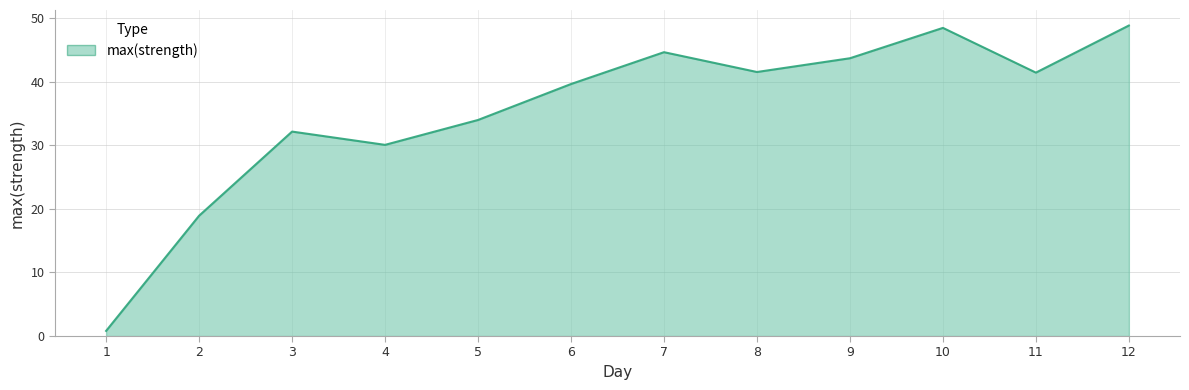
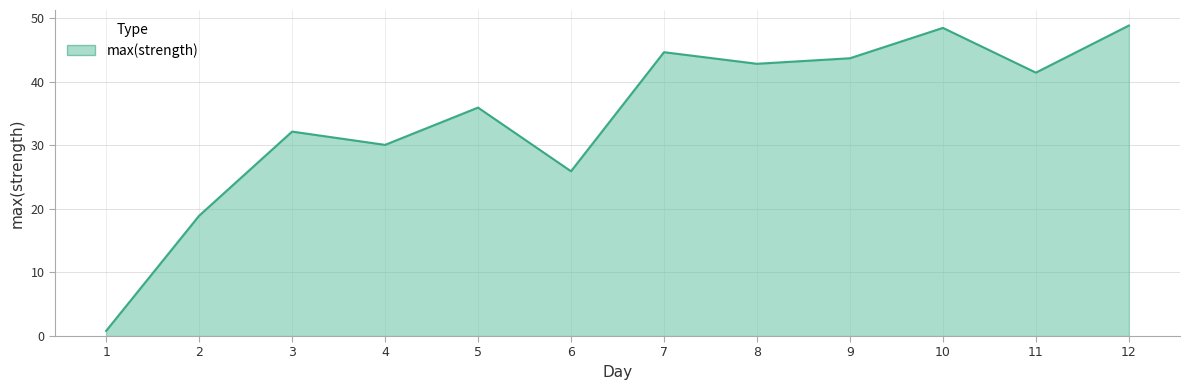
  {
    "1": 1,
    "2": 19,
    "3": 32,
    "4": 30,
-   "5": 34,
-   "6": 40,
+   "5": 36,
+   "6": 26,
    "7": 45,
-   "8": 42,
+   "8": 43,
    "9": 44,
    "10": 48,
    "11": 41,
    "12": 49
  }
